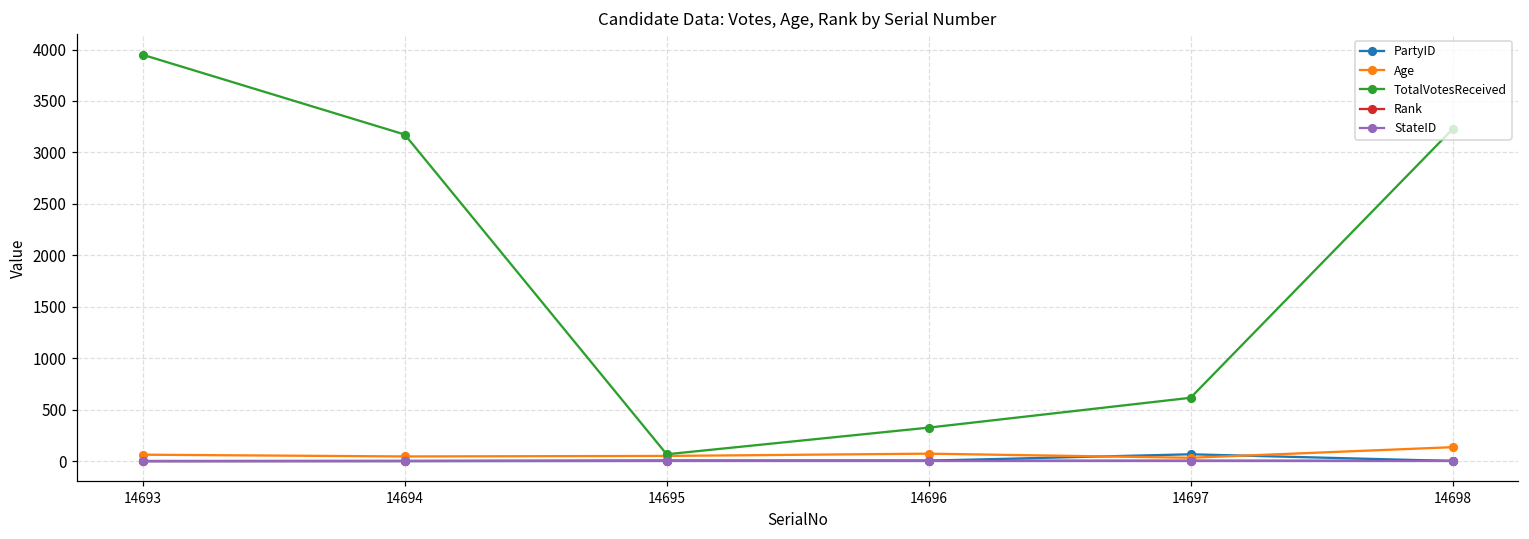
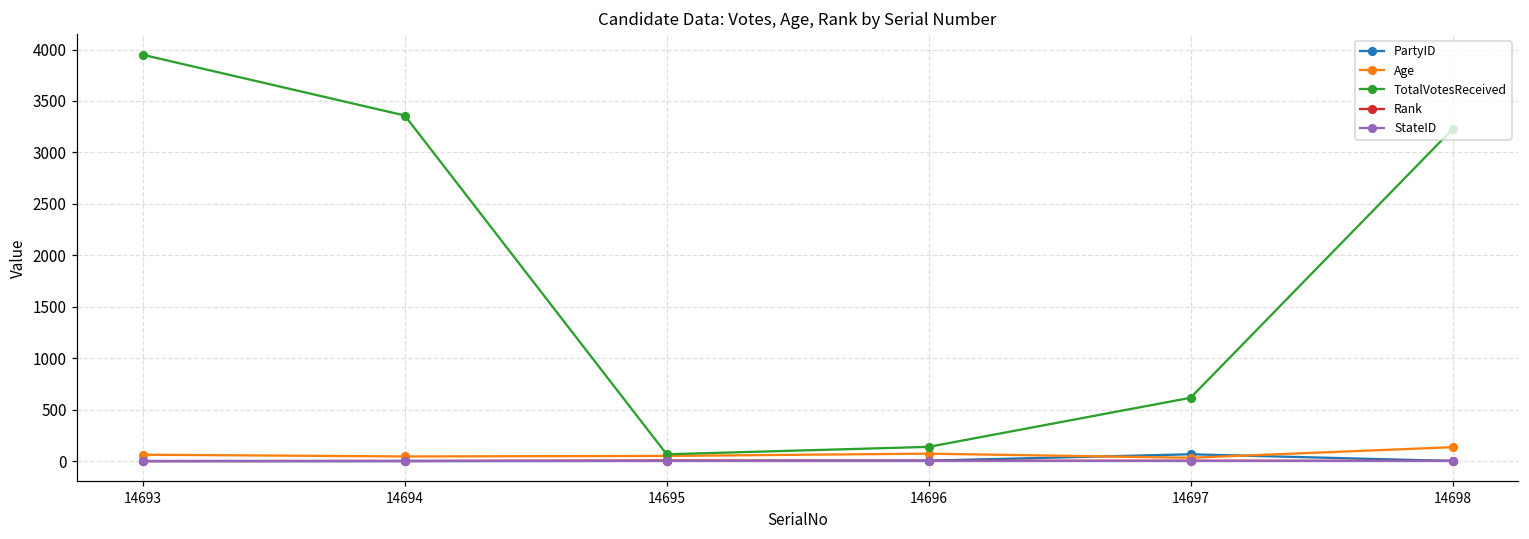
  {
    "PartyID": {
      "14697": 100
    },
    "Age": {
      "14693": 100,
      "14694": 0,
      "14696": 100,
      "14697": 0,
      "14698": 100
    },
    "TotalVotesReceived": {
      "14693": 3900,
-     "14694": 3200,
-     "14696": 300,
+     "14694": 3400,
+     "14696": 100,
      "14697": 600
    },
    "StateID": {
      "14697": 0
    }
  }
